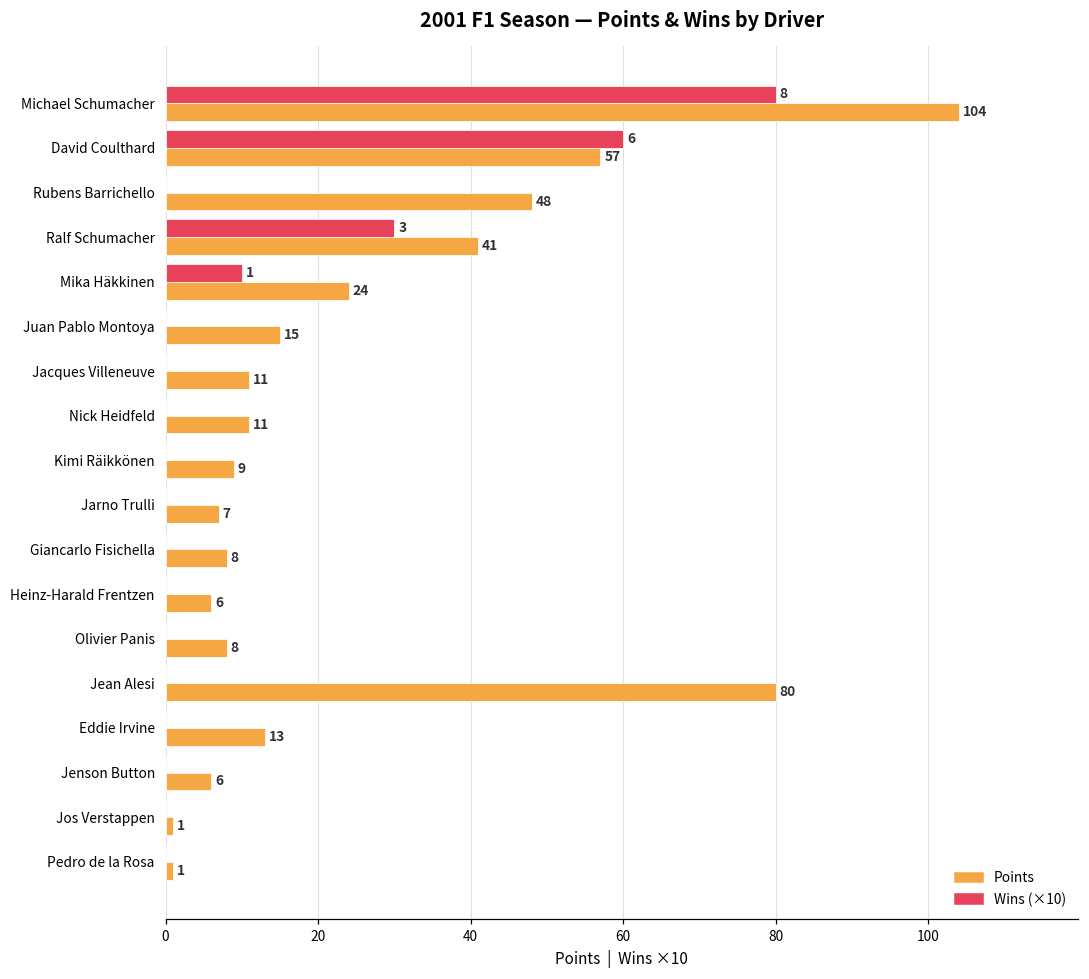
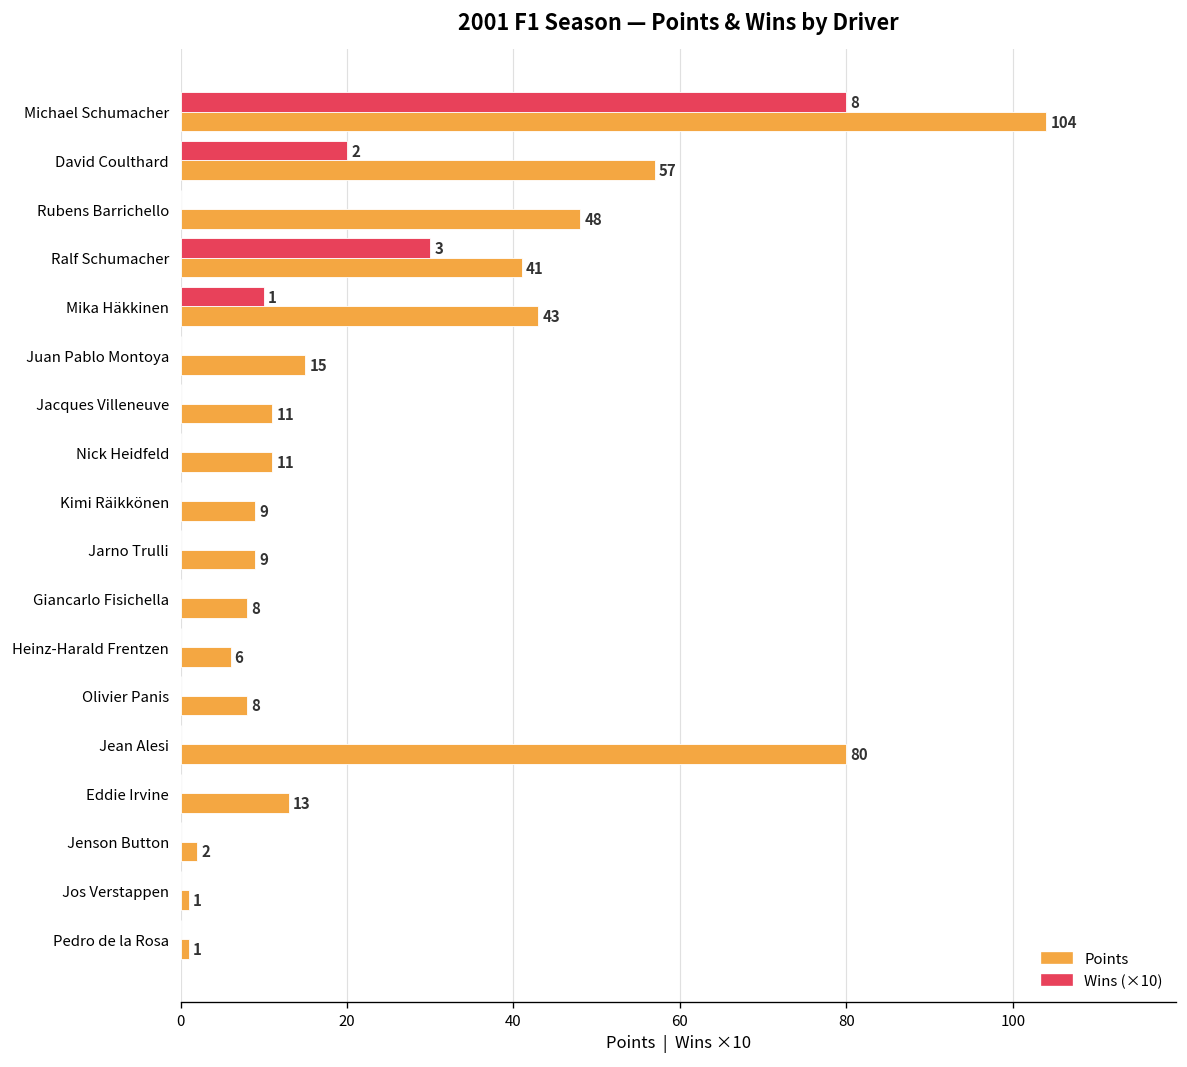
  {
    "Points": {
      "Michael Schumacher": 104,
      "David Coulthard": 57,
      "Rubens Barrichello": 48,
      "Ralf Schumacher": 41,
-     "Mika Häkkinen": 24,
+     "Mika Häkkinen": 43,
      "Juan Pablo Montoya": 15,
      "Jacques Villeneuve": 11,
      "Nick Heidfeld": 11,
      "Kimi Räikkönen": 9,
-     "Jarno Trulli": 7,
+     "Jarno Trulli": 9,
      "Giancarlo Fisichella": 8,
      "Heinz-Harald Frentzen": 6,
      "Olivier Panis": 8,
      "Jean Alesi": 80,
      "Eddie Irvine": 13,
-     "Jenson Button": 6,
+     "Jenson Button": 2,
      "Jos Verstappen": 1,
      "Pedro de la Rosa": 1
    },
    "Wins (×10)": {
-     "David Coulthard": 6
+     "David Coulthard": 2
    }
  }
